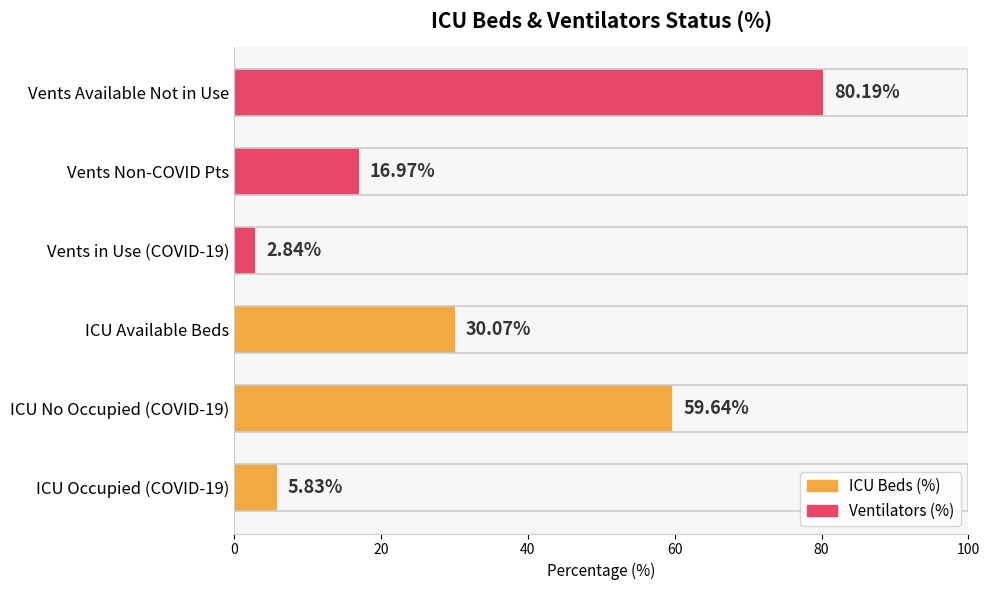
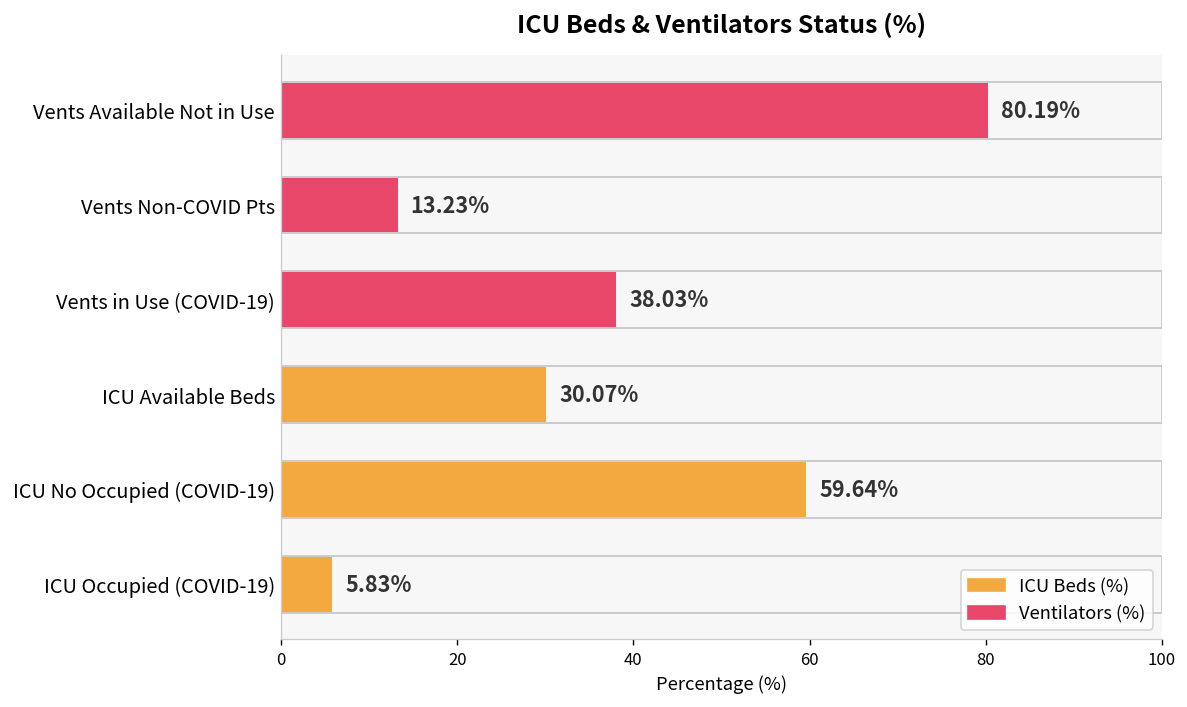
  {
    "Vents Available Not in Use": "80.19%",
-   "Vents Non-COVID Pts": "16.97%",
-   "Vents in Use (COVID-19)": "2.84%",
+   "Vents Non-COVID Pts": "13.23%",
+   "Vents in Use (COVID-19)": "38.03%",
    "ICU Available Beds": "30.07%",
    "ICU No Occupied (COVID-19)": "59.64%",
    "ICU Occupied (COVID-19)": "5.83%"
  }
